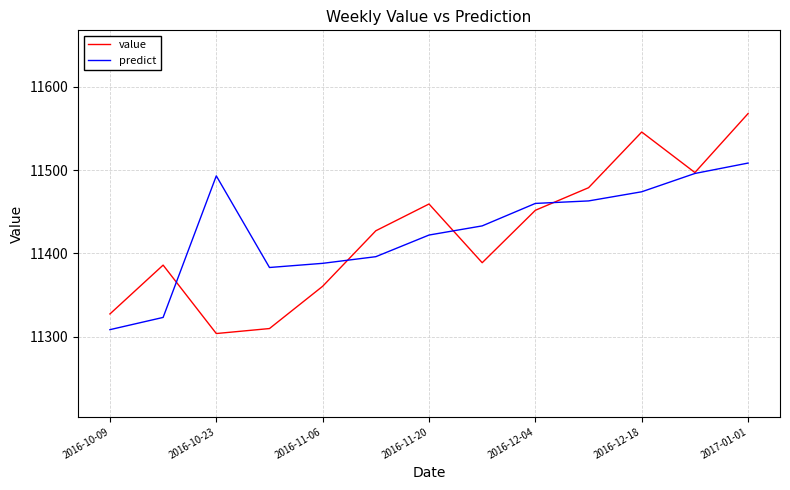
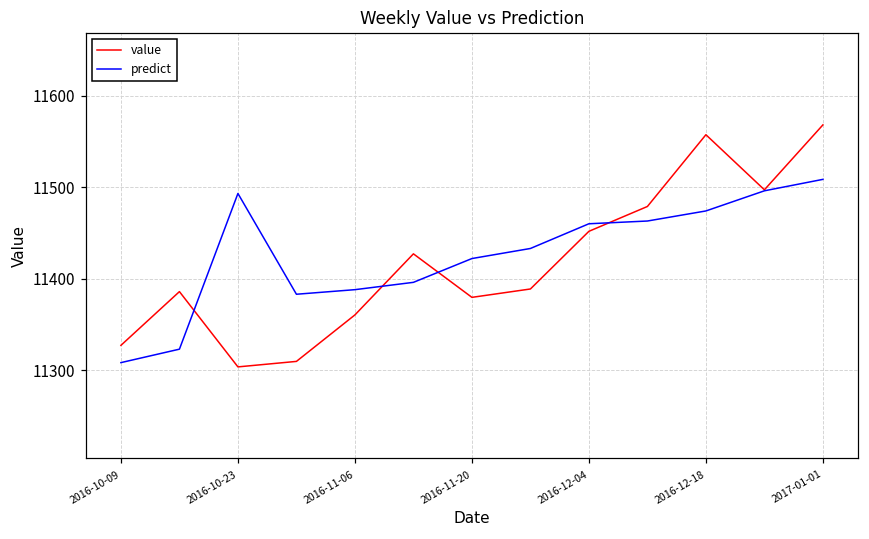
  {
    "value": {
      "2016-10-09": 11330,
      "2016-10-23": 11300,
      "2016-11-06": 11360,
-     "2016-11-20": 11460,
+     "2016-11-20": 11380,
      "2016-12-04": 11450,
-     "2016-12-18": 11550,
+     "2016-12-18": 11560,
      "2017-01-01": 11570
    },
    "predict": {
      "2016-10-09": 11310,
      "2016-10-23": 11490,
      "2016-11-06": 11390,
      "2016-11-20": 11420,
      "2016-12-04": 11460,
      "2016-12-18": 11470,
      "2017-01-01": 11510
    }
  }
